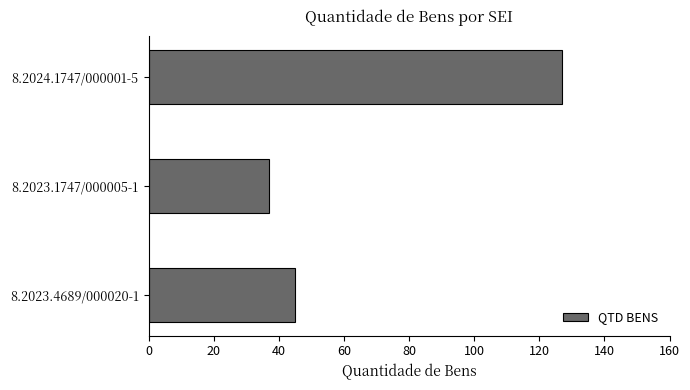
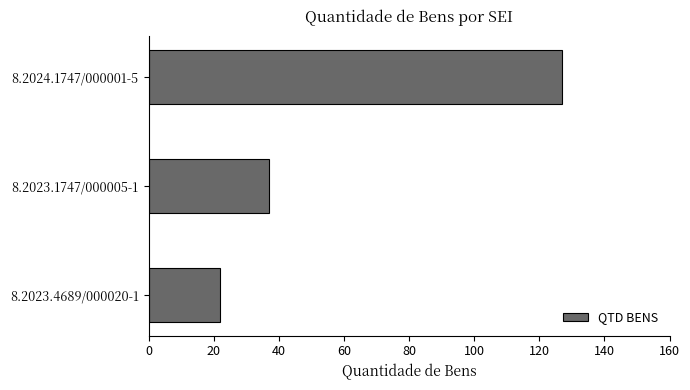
  {
    "8.2024.1747/000001-5": 127,
    "8.2023.1747/000005-1": 37,
-   "8.2023.4689/000020-1": 45
+   "8.2023.4689/000020-1": 22
  }
